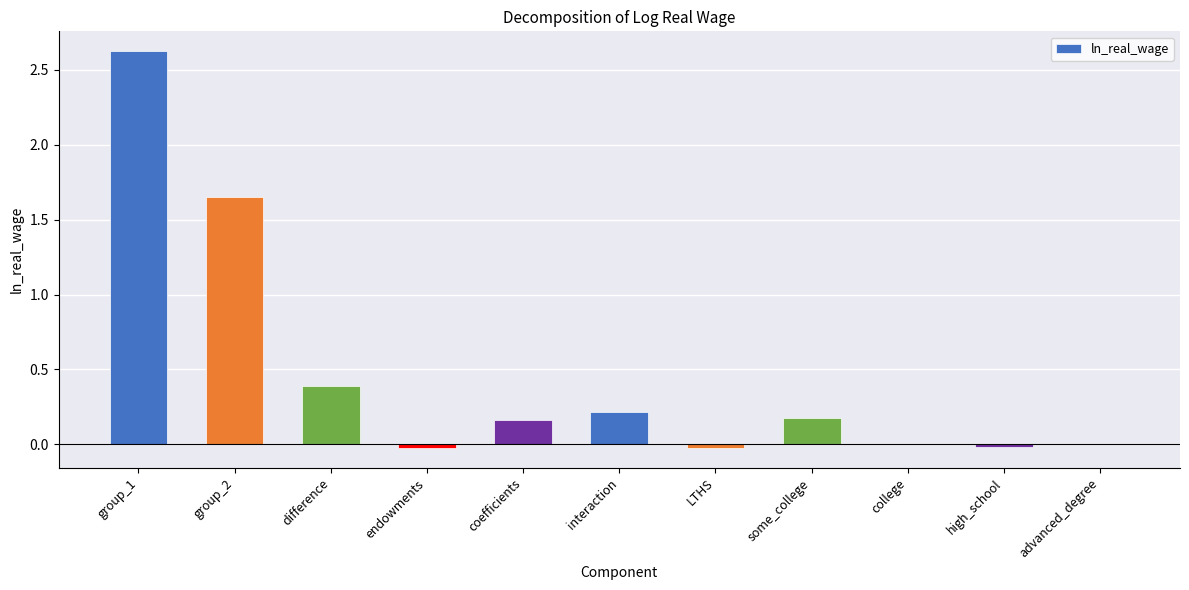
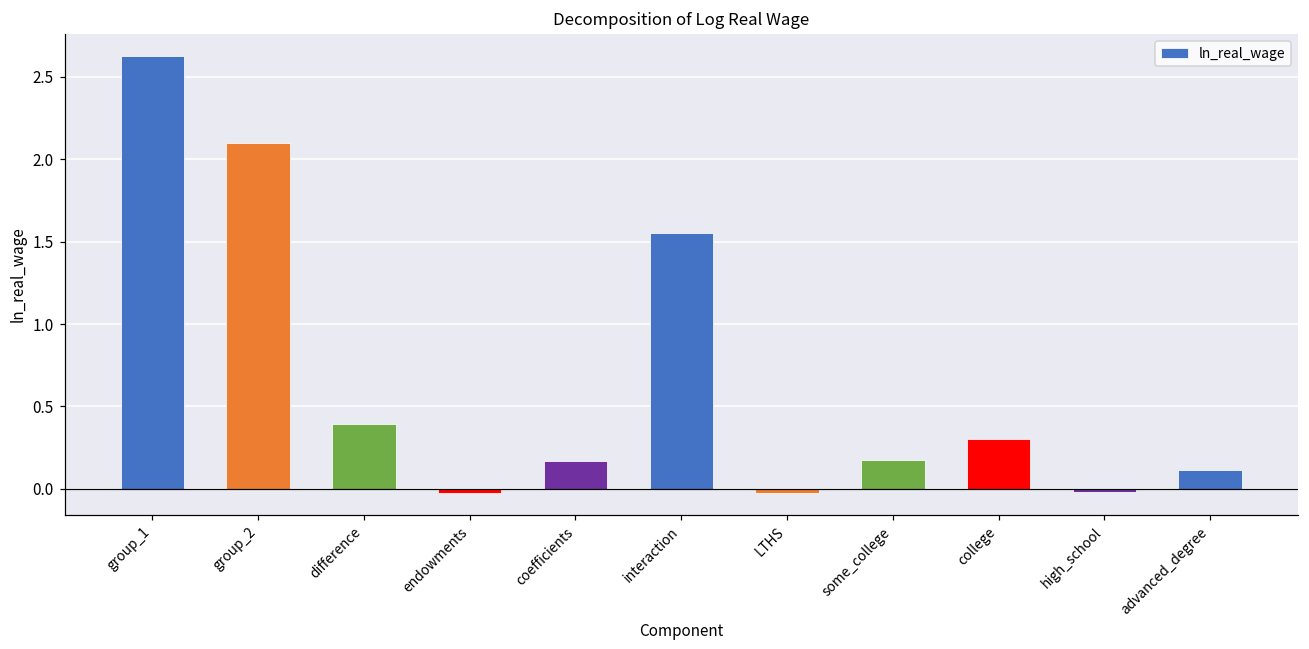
  {
    "group_1": 2.63,
-   "group_2": 1.65,
+   "group_2": 2.10,
    "difference": 0.39,
    "endowments": -0.02,
    "coefficients": 0.17,
-   "interaction": 0.21,
+   "interaction": 1.55,
    "LTHS": -0.02,
    "some_college": 0.18,
-   "college": 0.00,
+   "college": 0.30,
    "high_school": -0.02,
-   "advanced_degree": 0.00
+   "advanced_degree": 0.12
  }
